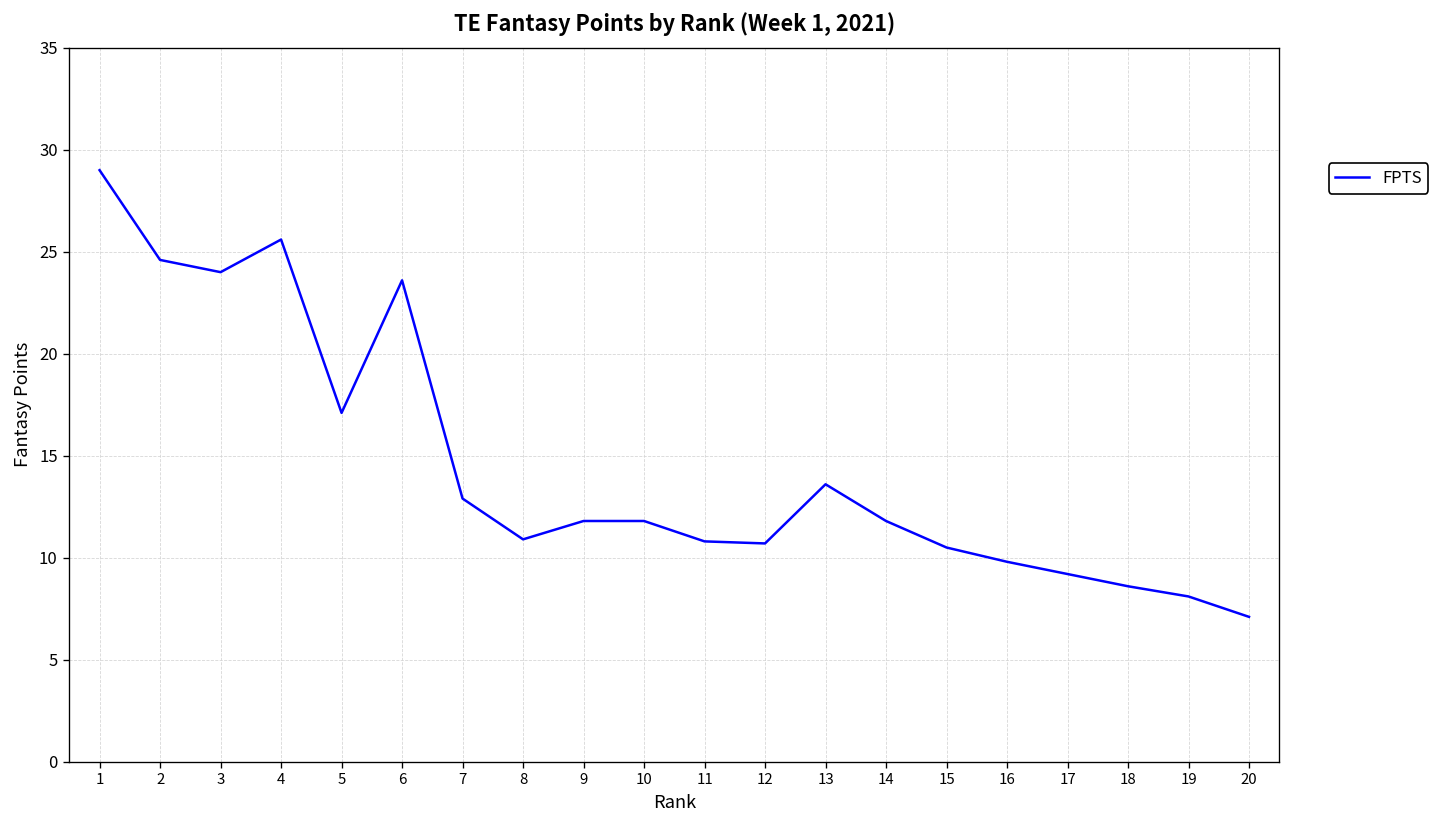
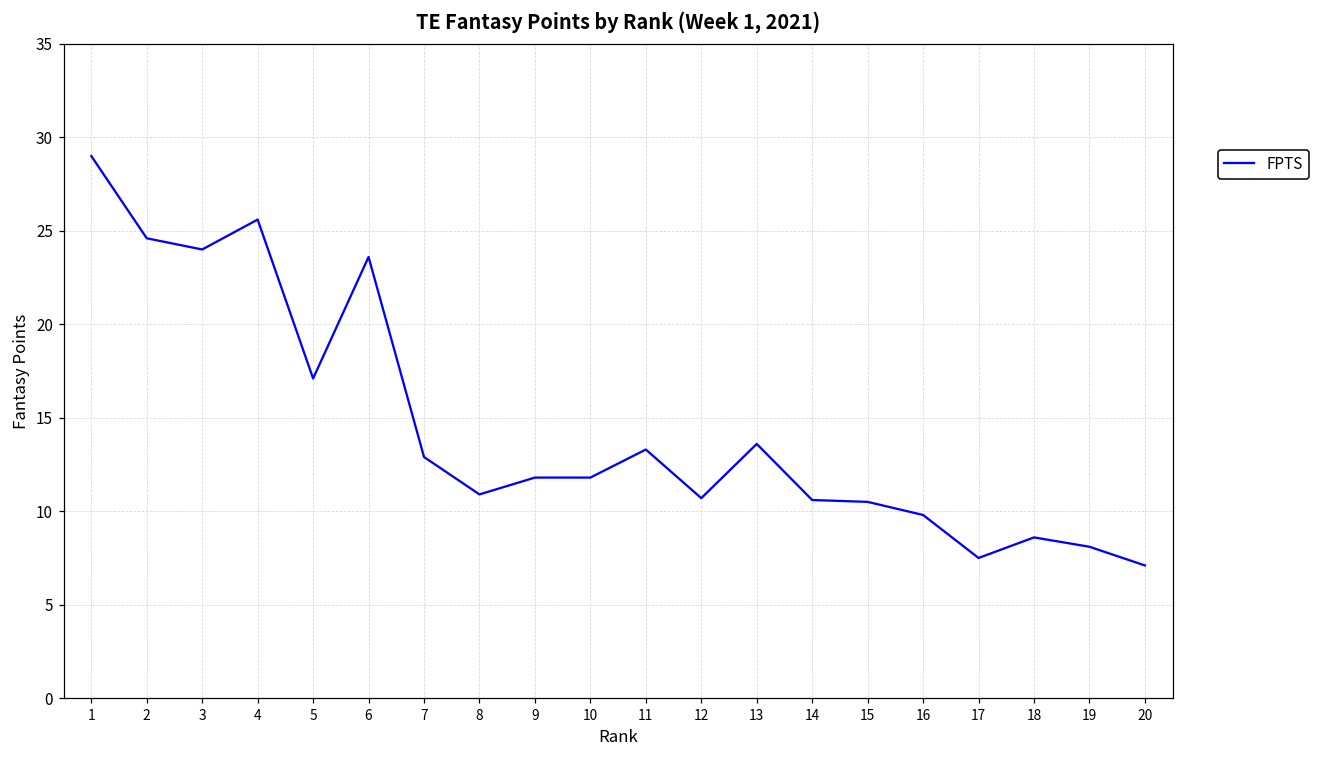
  {
    "1": 29.0,
    "2": 24.6,
    "3": 24.0,
    "4": 25.6,
    "5": 17.1,
    "6": 23.6,
    "7": 12.9,
    "8": 10.9,
    "9": 11.8,
    "10": 11.8,
-   "11": 10.8,
+   "11": 13.3,
    "12": 10.7,
    "13": 13.6,
-   "14": 11.8,
+   "14": 10.6,
    "15": 10.5,
    "16": 9.8,
-   "17": 9.2,
+   "17": 7.5,
    "18": 8.6,
    "19": 8.1,
    "20": 7.1
  }
